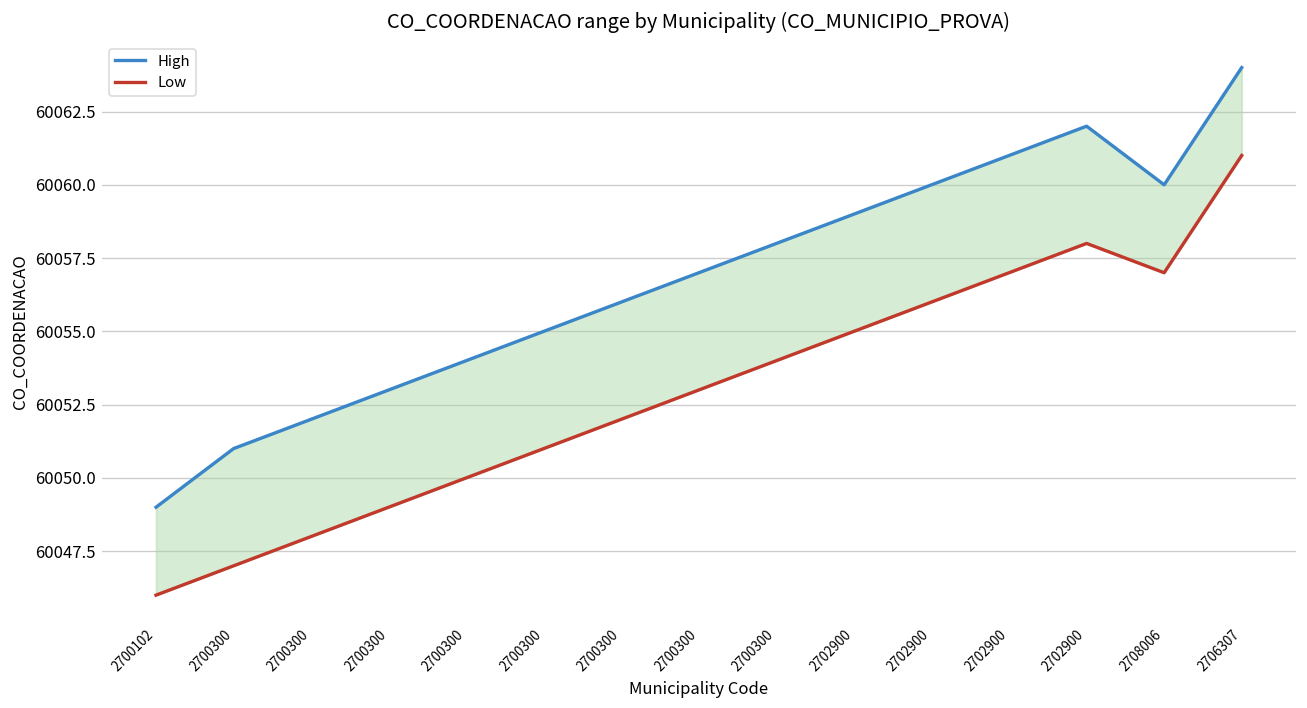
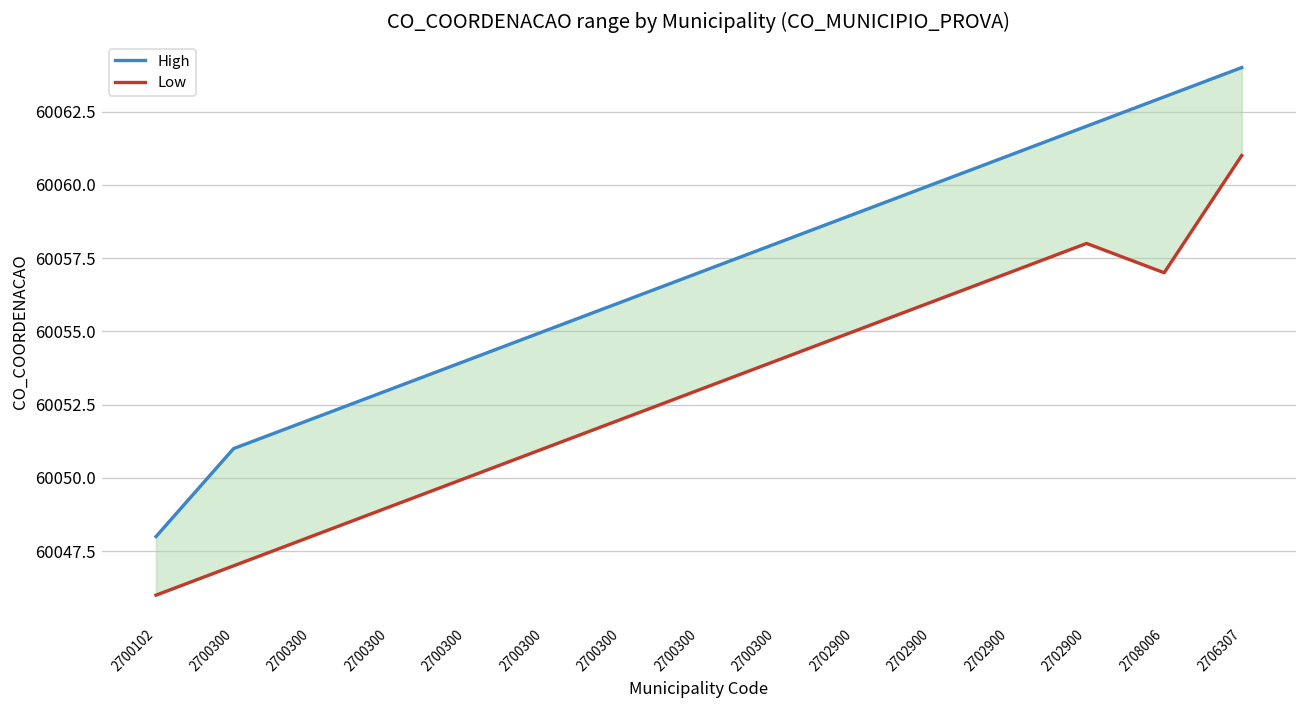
  {
    "High": {
-     "2700102": 60049,
-     "2708006": 60060,
+     "2700102": 60048,
+     "2708006": 60063,
      "2706307": 60064
    },
    "Low": {
      "2700102": 60046,
      "2708006": 60057,
      "2706307": 60061
    }
  }
